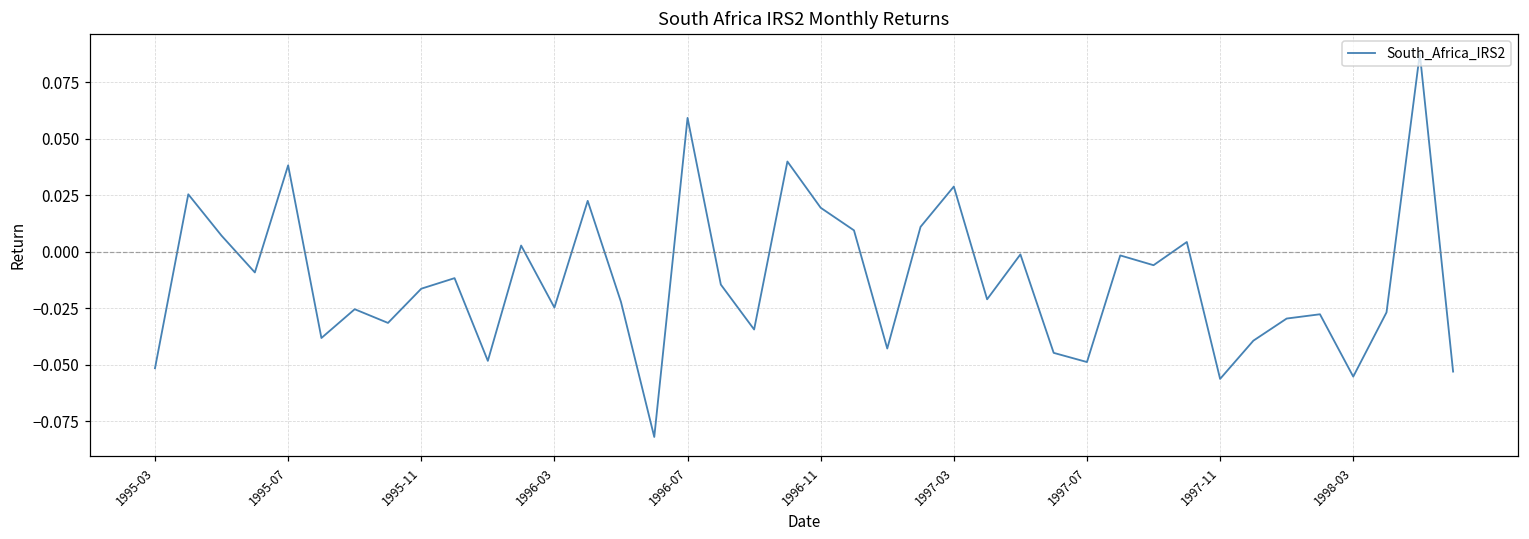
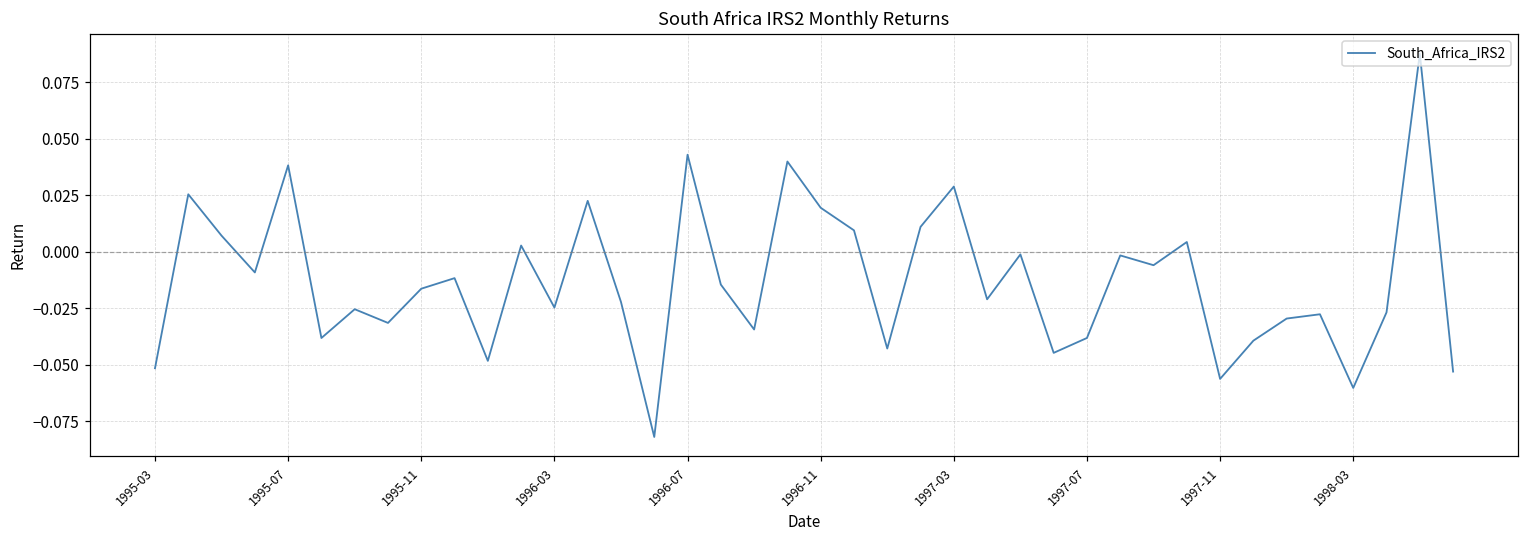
  {
    "1995-03": -0.051,
    "1995-07": 0.038,
    "1995-11": -0.016,
    "1996-03": -0.025,
-   "1996-07": 0.059,
+   "1996-07": 0.043,
    "1996-11": 0.020,
    "1997-03": 0.029,
-   "1997-07": -0.049,
+   "1997-07": -0.038,
    "1997-11": -0.056,
-   "1998-03": -0.055
+   "1998-03": -0.060
  }
